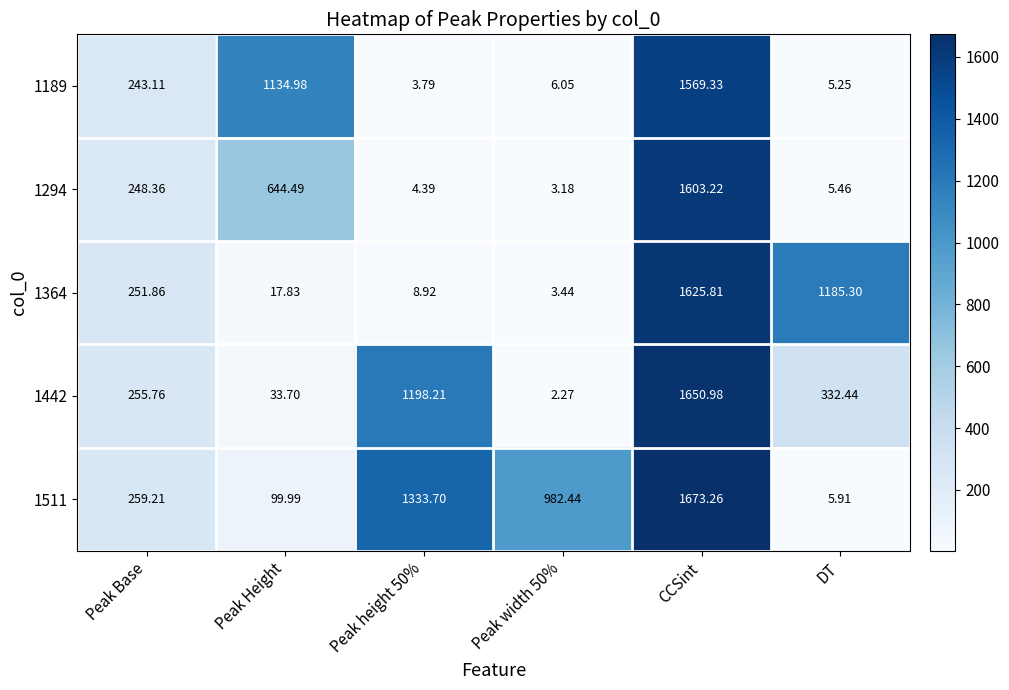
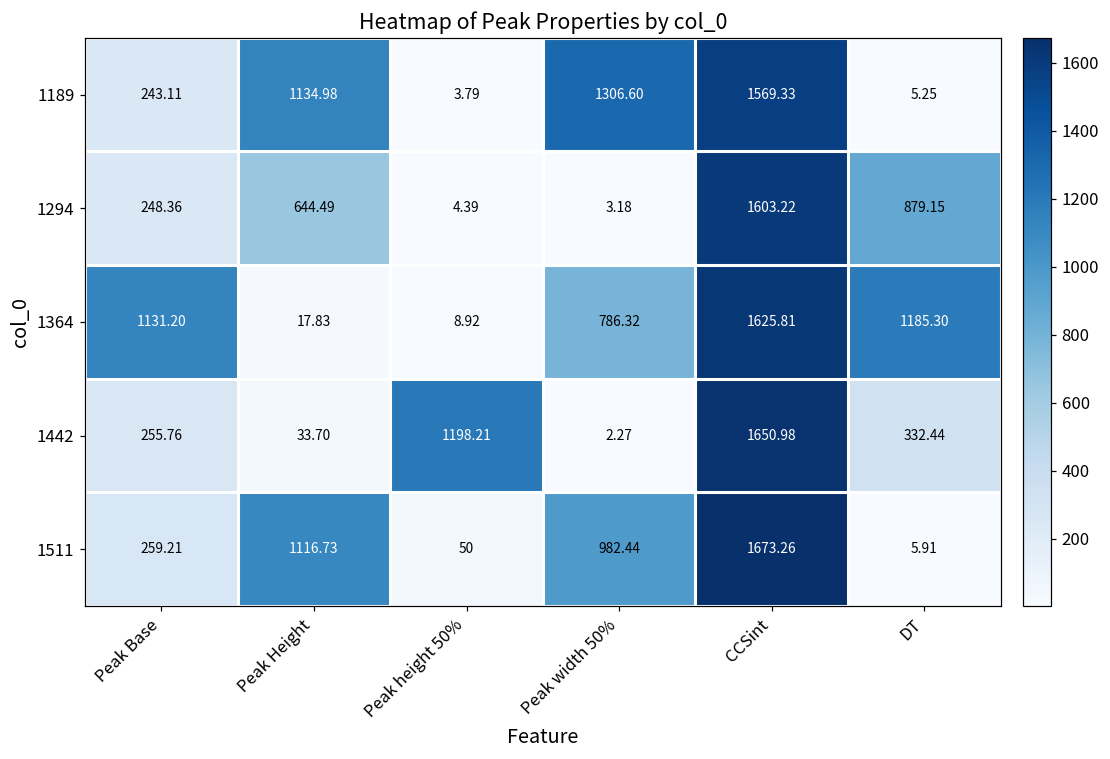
  {
    "1189": {
      "Peak Base": 243.11,
      "Peak Height": 1134.98,
      "Peak height 50%": 3.79,
-     "Peak width 50%": 6.05,
+     "Peak width 50%": 1306.60,
      "CCSint": 1569.33,
      "DT": 5.25
    },
    "1294": {
      "Peak Base": 248.36,
      "Peak Height": 644.49,
      "Peak height 50%": 4.39,
      "Peak width 50%": 3.18,
      "CCSint": 1603.22,
-     "DT": 5.46
+     "DT": 879.15
    },
    "1364": {
-     "Peak Base": 251.86,
+     "Peak Base": 1131.20,
      "Peak Height": 17.83,
      "Peak height 50%": 8.92,
-     "Peak width 50%": 3.44,
+     "Peak width 50%": 786.32,
      "CCSint": 1625.81,
      "DT": 1185.30
    },
    "1442": {
      "Peak Base": 255.76,
      "Peak Height": 33.70,
      "Peak height 50%": 1198.21,
      "Peak width 50%": 2.27,
      "CCSint": 1650.98,
      "DT": 332.44
    },
    "1511": {
      "Peak Base": 259.21,
-     "Peak Height": 99.99,
-     "Peak height 50%": 1333.70,
+     "Peak Height": 1116.73,
+     "Peak height 50%": 50,
      "Peak width 50%": 982.44,
      "CCSint": 1673.26,
      "DT": 5.91
    }
  }
